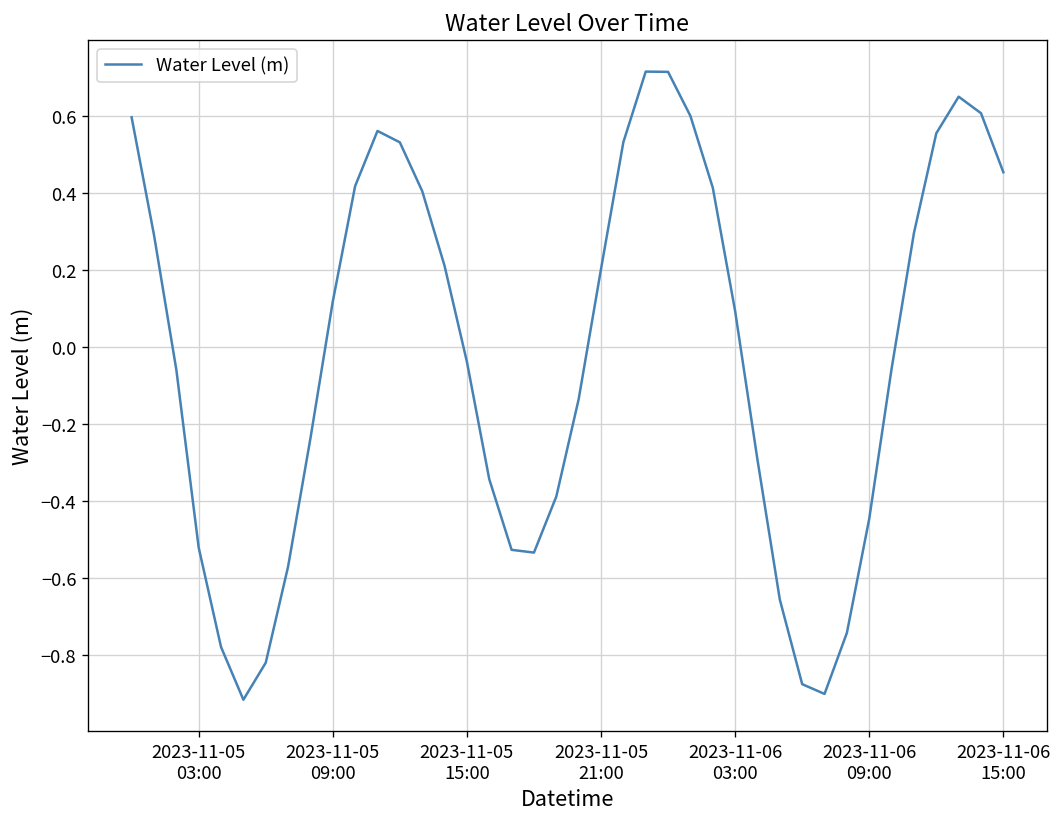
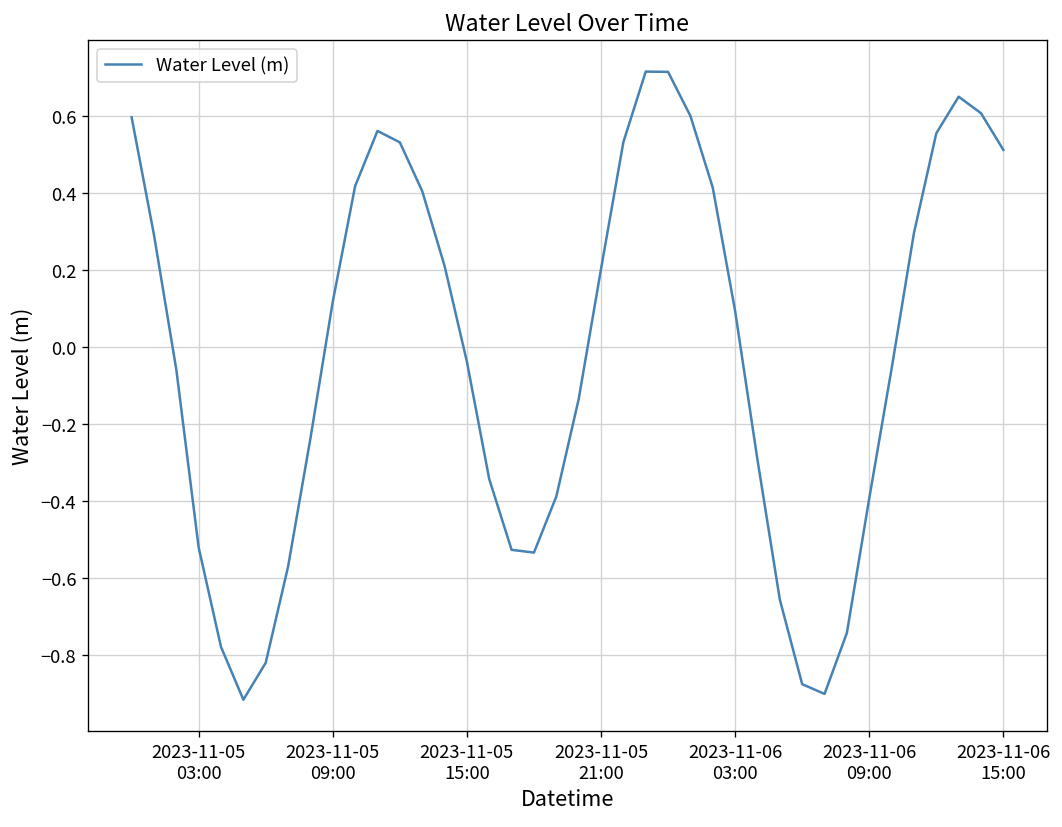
  {
    "2023-11-05 03:00": -0.52,
    "2023-11-05 09:00": 0.12,
    "2023-11-05 15:00": -0.04,
    "2023-11-05 21:00": 0.20,
    "2023-11-06 03:00": 0.09,
-   "2023-11-06 09:00": -0.45,
-   "2023-11-06 15:00": 0.45
+   "2023-11-06 09:00": -0.39,
+   "2023-11-06 15:00": 0.51
  }
